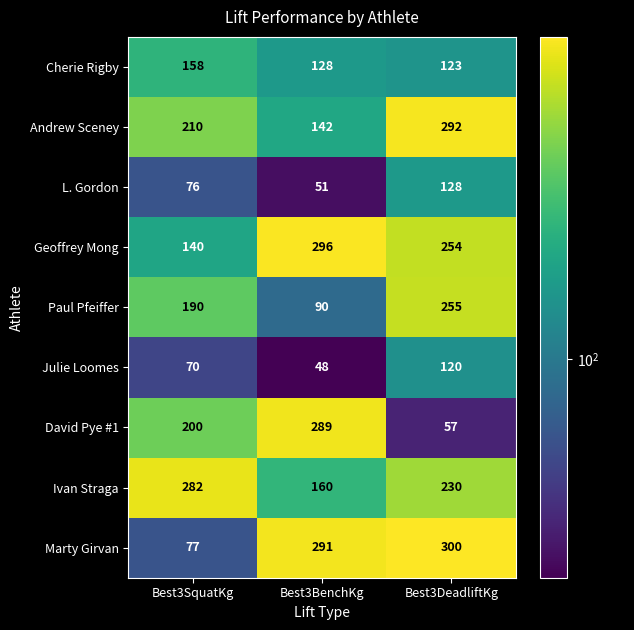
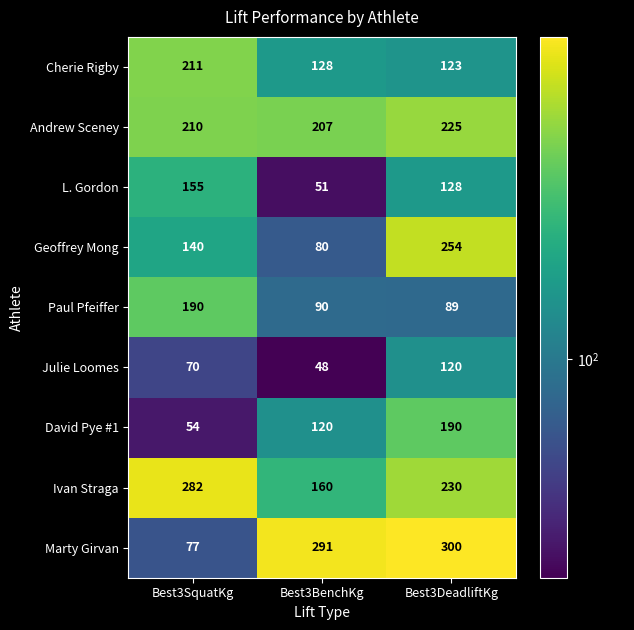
  {
    "Cherie Rigby": {
-     "Best3SquatKg": 158,
+     "Best3SquatKg": 211,
      "Best3BenchKg": 128,
      "Best3DeadliftKg": 123
    },
    "Andrew Sceney": {
      "Best3SquatKg": 210,
-     "Best3BenchKg": 142,
-     "Best3DeadliftKg": 292
+     "Best3BenchKg": 207,
+     "Best3DeadliftKg": 225
    },
    "L. Gordon": {
-     "Best3SquatKg": 76,
+     "Best3SquatKg": 155,
      "Best3BenchKg": 51,
      "Best3DeadliftKg": 128
    },
    "Geoffrey Mong": {
      "Best3SquatKg": 140,
-     "Best3BenchKg": 296,
+     "Best3BenchKg": 80,
      "Best3DeadliftKg": 254
    },
    "Paul Pfeiffer": {
      "Best3SquatKg": 190,
      "Best3BenchKg": 90,
-     "Best3DeadliftKg": 255
+     "Best3DeadliftKg": 89
    },
    "Julie Loomes": {
      "Best3SquatKg": 70,
      "Best3BenchKg": 48,
      "Best3DeadliftKg": 120
    },
    "David Pye #1": {
-     "Best3SquatKg": 200,
-     "Best3BenchKg": 289,
-     "Best3DeadliftKg": 57
+     "Best3SquatKg": 54,
+     "Best3BenchKg": 120,
+     "Best3DeadliftKg": 190
    },
    "Ivan Straga": {
      "Best3SquatKg": 282,
      "Best3BenchKg": 160,
      "Best3DeadliftKg": 230
    },
    "Marty Girvan": {
      "Best3SquatKg": 77,
      "Best3BenchKg": 291,
      "Best3DeadliftKg": 300
    }
  }
